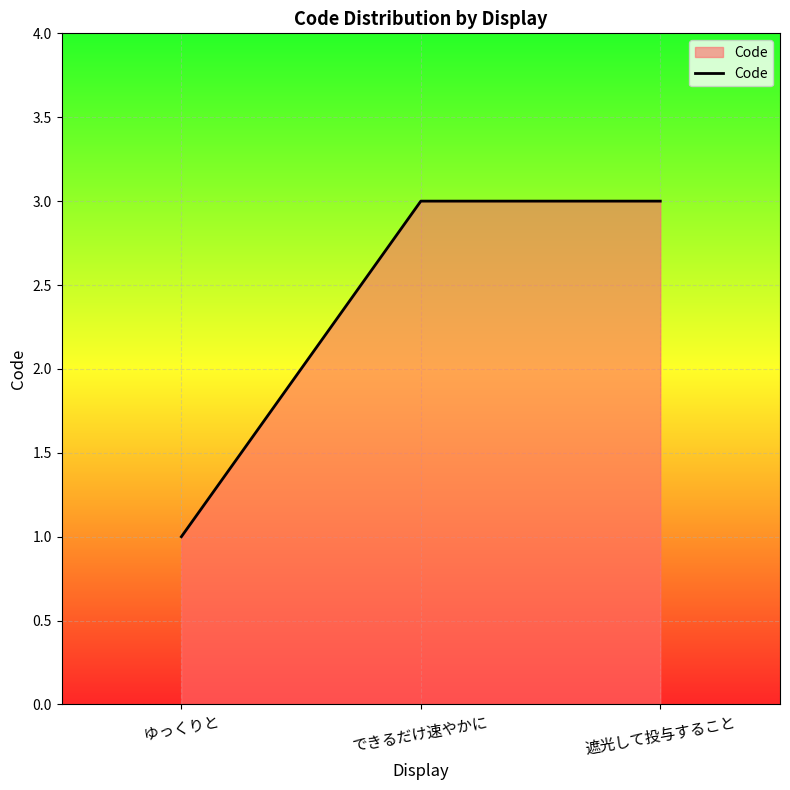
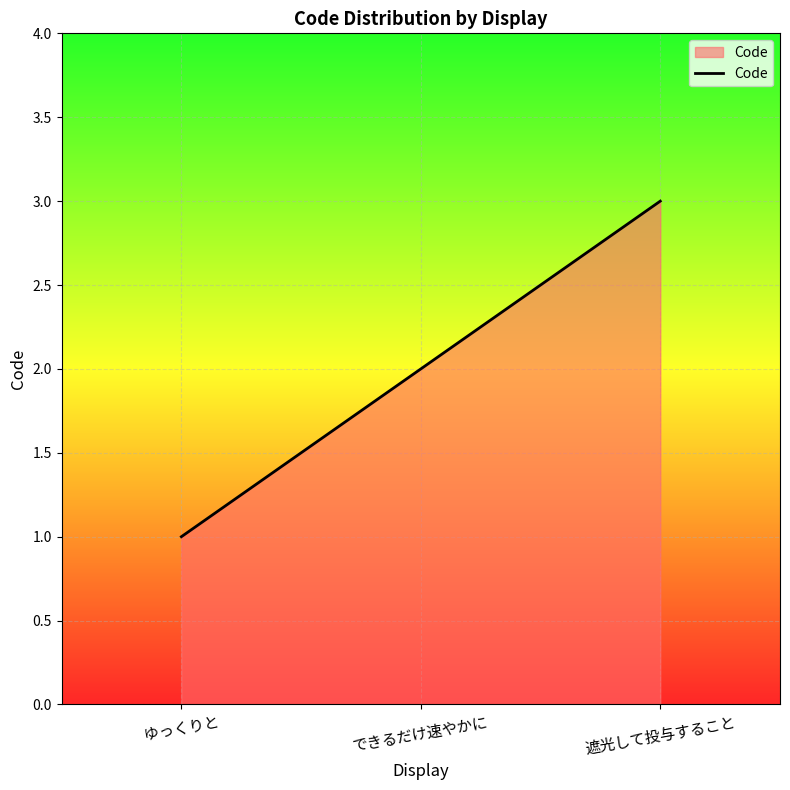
  {
    "ゆっくりと": 1,
-   "できるだけ速やかに": 3,
+   "できるだけ速やかに": 2,
    "遮光して投与すること": 3
  }
